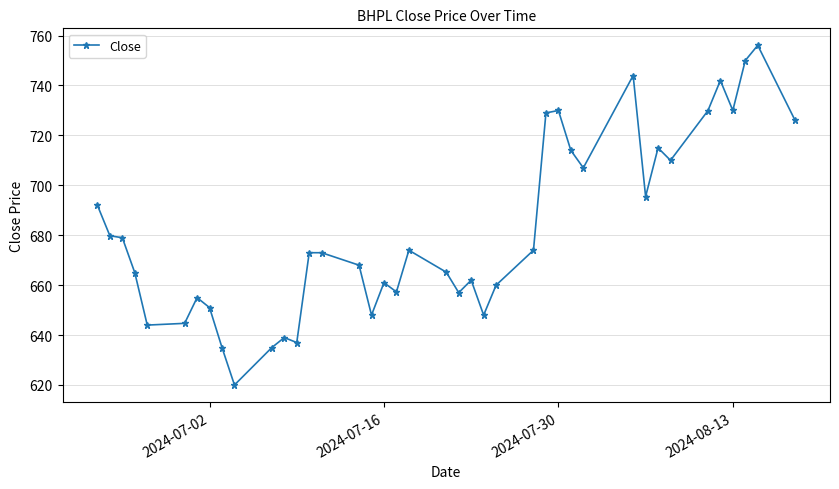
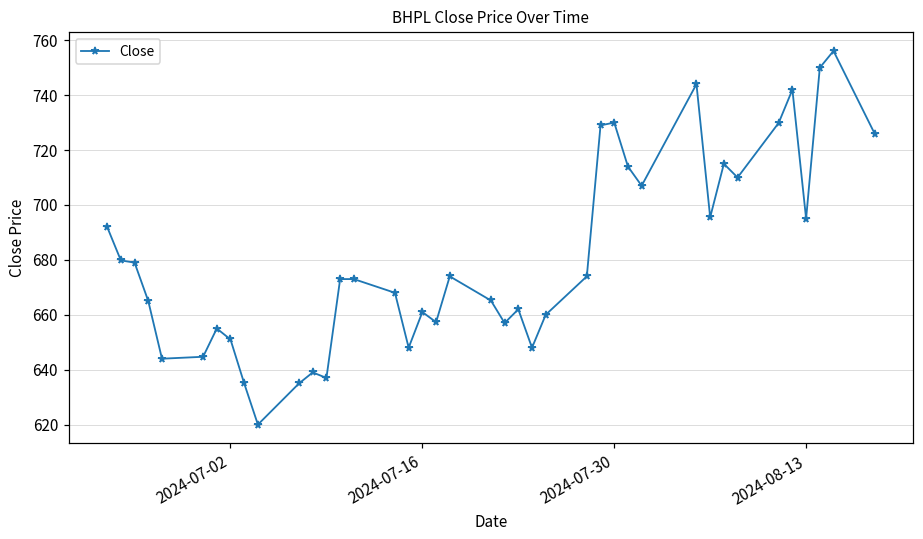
  {
    "2024-07-02": 651,
    "2024-07-16": 661,
    "2024-07-30": 730,
-   "2024-08-13": 730
+   "2024-08-13": 695
  }
